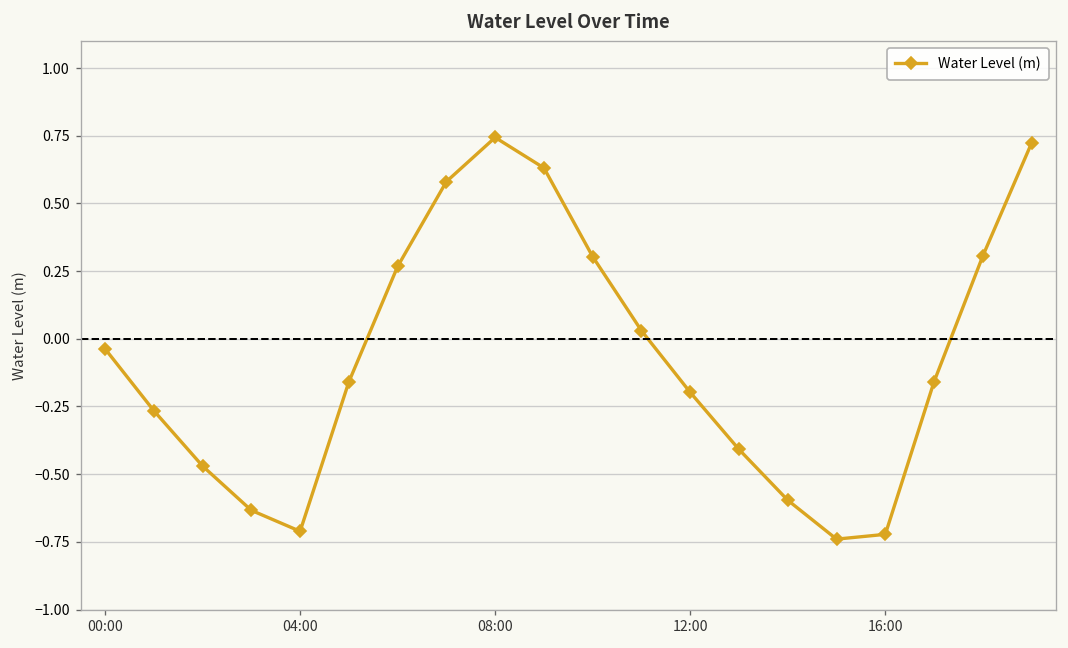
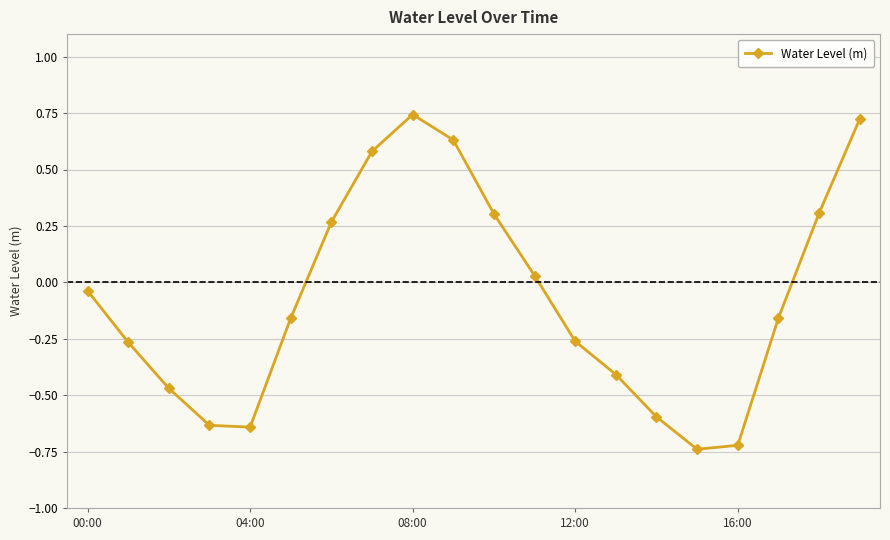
  {
    "00:00": -0.04,
-   "04:00": -0.71,
+   "04:00": -0.64,
    "08:00": 0.74,
-   "12:00": -0.20,
+   "12:00": -0.26,
    "16:00": -0.72
  }
